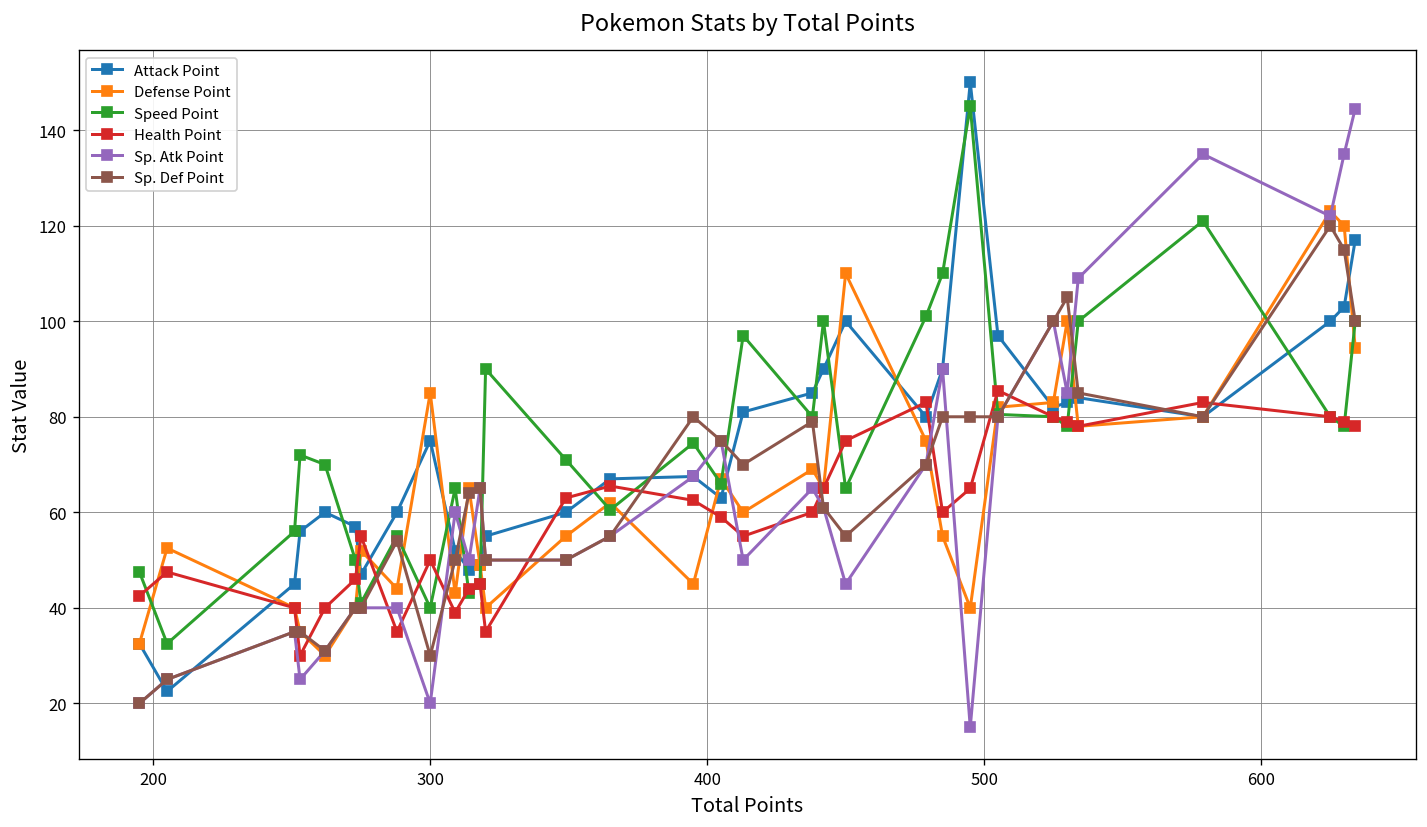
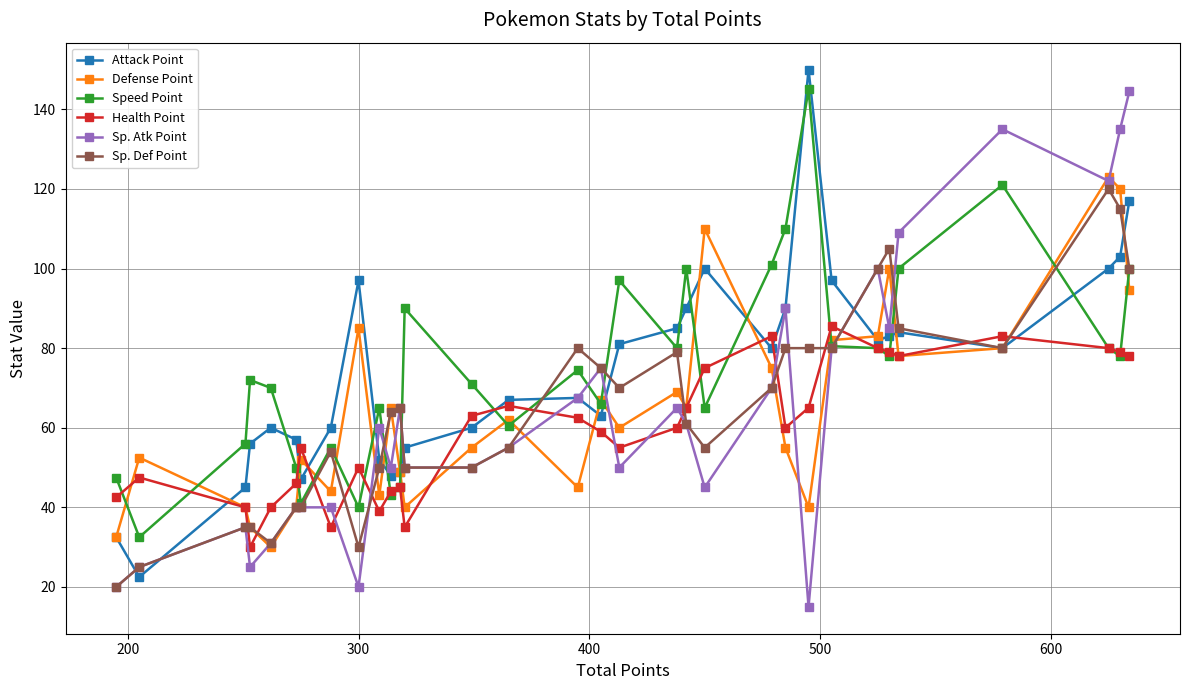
  {
    "Attack Point": {
-     "300": 75
+     "300": 97
    },
    "Defense Point": {
      "300": 85
    },
    "Speed Point": {
      "300": 40
    },
    "Health Point": {
      "300": 50
    },
    "Sp. Atk Point": {
      "300": 20
    },
    "Sp. Def Point": {
      "300": 30
    }
  }
